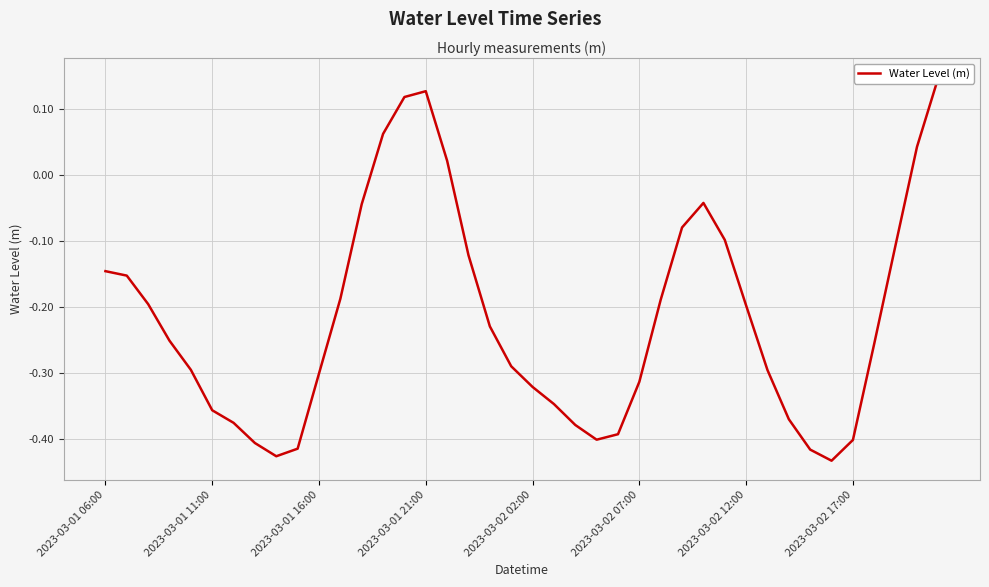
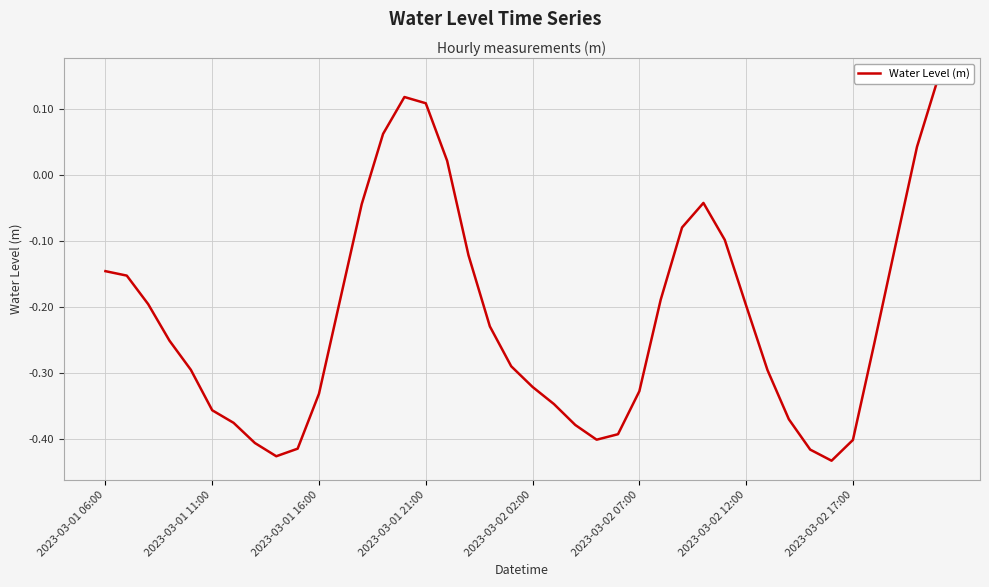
  {
    "2023-03-01 06:00": -0.15,
    "2023-03-01 11:00": -0.36,
-   "2023-03-01 16:00": -0.30,
-   "2023-03-01 21:00": 0.13,
+   "2023-03-01 16:00": -0.33,
+   "2023-03-01 21:00": 0.11,
    "2023-03-02 02:00": -0.32,
-   "2023-03-02 07:00": -0.31,
+   "2023-03-02 07:00": -0.33,
    "2023-03-02 12:00": -0.20,
    "2023-03-02 17:00": -0.40
  }
